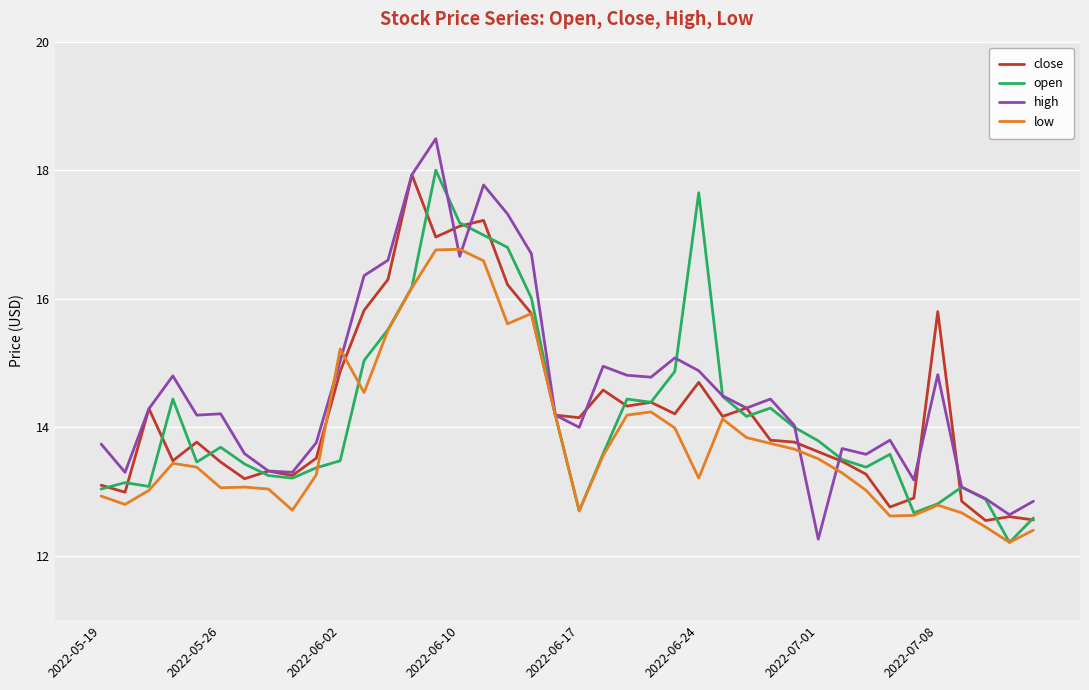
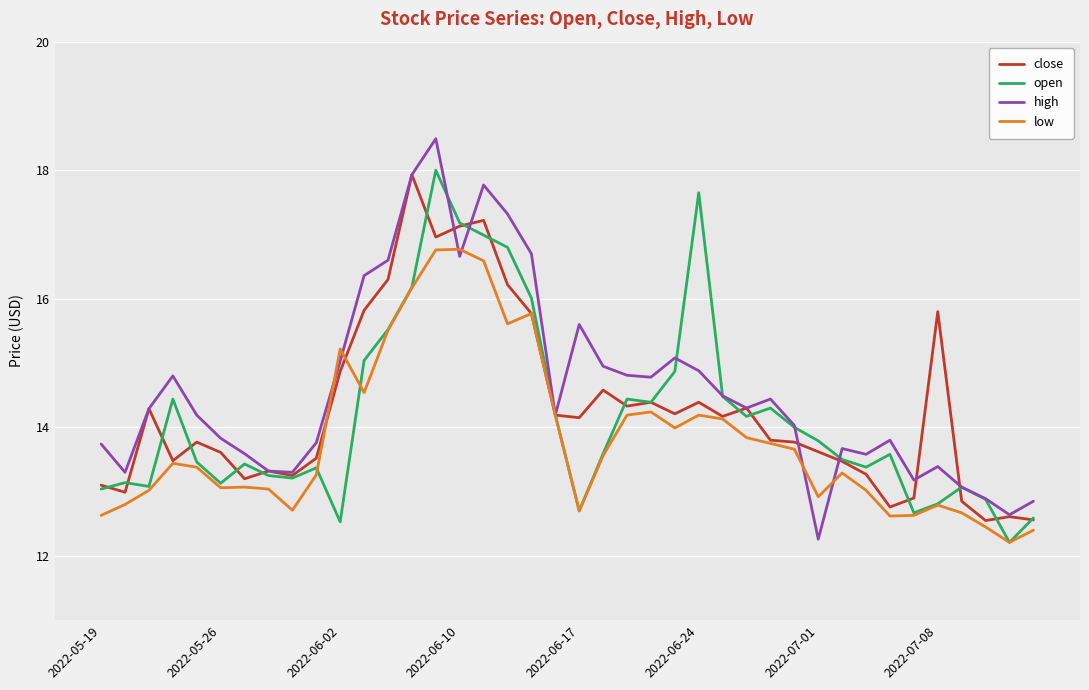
  {
    "close": {
      "2022-05-19": 13.1,
-     "2022-05-26": 13.5,
+     "2022-05-26": 13.6,
      "2022-06-02": 14.9,
      "2022-06-10": 17.1,
      "2022-06-17": 14.2,
-     "2022-06-24": 14.7,
+     "2022-06-24": 14.4,
      "2022-07-01": 13.6,
      "2022-07-08": 15.8
    },
    "open": {
      "2022-05-19": 13.0,
-     "2022-05-26": 13.7,
-     "2022-06-02": 13.5,
+     "2022-05-26": 13.1,
+     "2022-06-02": 12.5,
      "2022-06-10": 17.2,
      "2022-06-24": 17.7,
      "2022-07-01": 13.8
    },
    "high": {
      "2022-05-19": 13.7,
-     "2022-05-26": 14.2,
+     "2022-05-26": 13.8,
      "2022-06-02": 15.0,
      "2022-06-10": 16.7,
-     "2022-06-17": 14.0,
+     "2022-06-17": 15.6,
      "2022-06-24": 14.9,
      "2022-07-01": 12.3,
-     "2022-07-08": 14.8
+     "2022-07-08": 13.4
    },
    "low": {
-     "2022-05-19": 12.9,
+     "2022-05-19": 12.6,
      "2022-05-26": 13.1,
      "2022-06-02": 15.2,
      "2022-06-10": 16.8,
-     "2022-06-24": 13.2,
-     "2022-07-01": 13.5
+     "2022-06-24": 14.2,
+     "2022-07-01": 12.9
    }
  }
